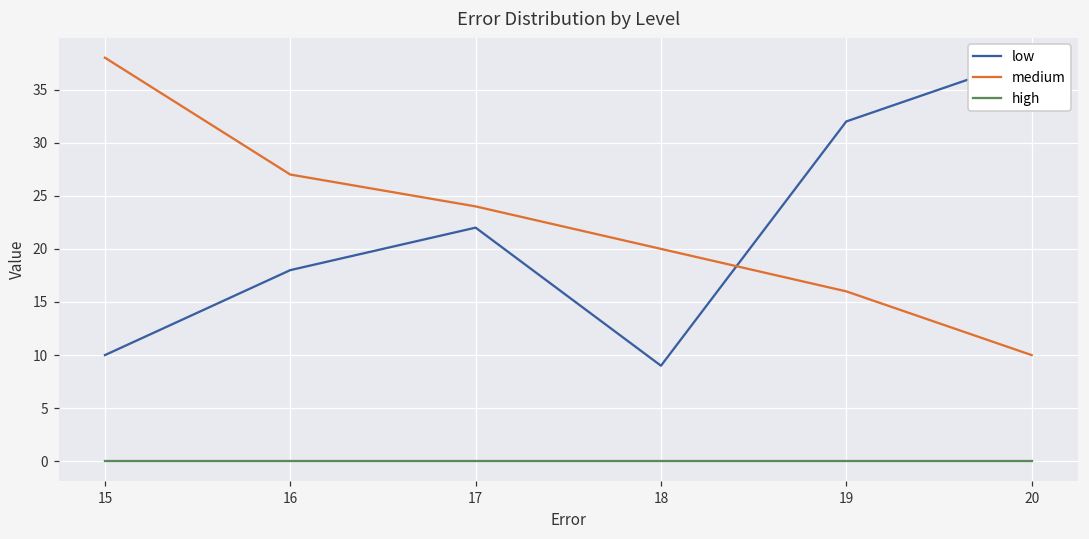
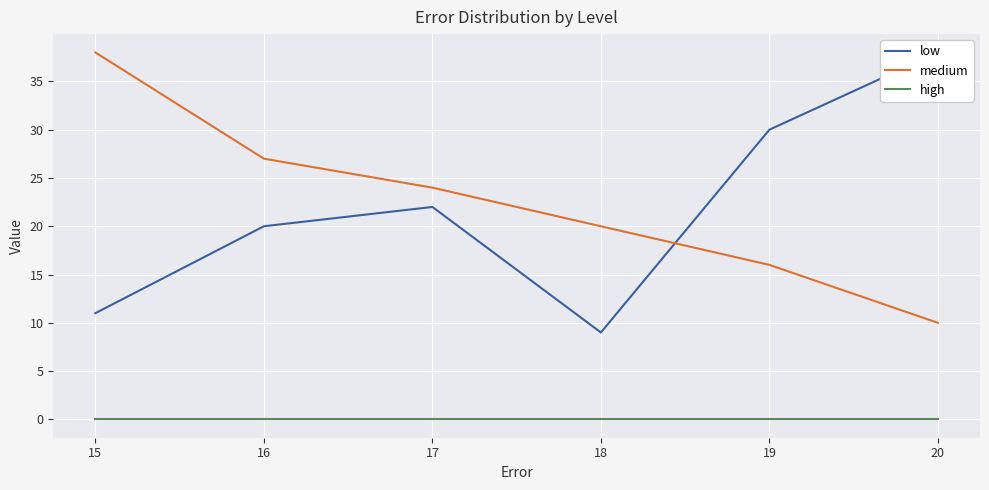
  {
    "low": {
-     "15": 10,
-     "16": 18,
+     "15": 11,
+     "16": 20,
      "17": 22,
      "18": 9,
-     "19": 32
+     "19": 30
    },
    "medium": {
      "15": 38,
      "16": 27,
      "17": 24,
      "18": 20,
      "19": 16,
      "20": 10
    },
    "high": {
      "15": 0,
      "16": 0,
      "17": 0,
      "18": 0,
      "19": 0,
      "20": 0
    }
  }
